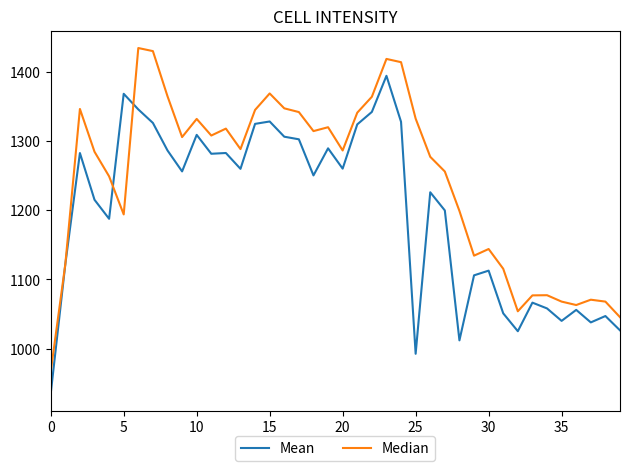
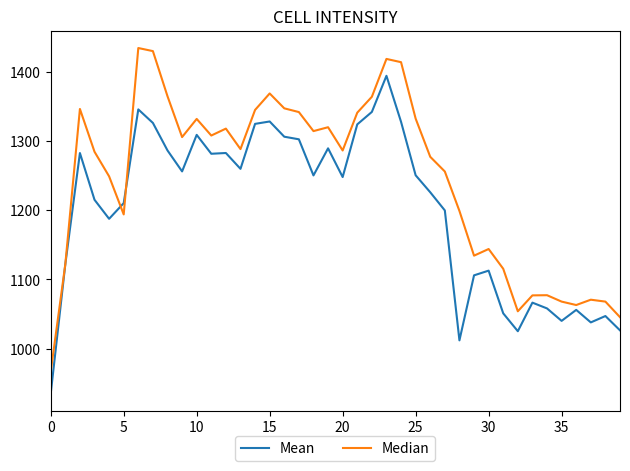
  {
    "Mean": {
      "0": 940,
-     "5": 1370,
+     "5": 1210,
      "10": 1310,
      "15": 1330,
-     "20": 1260,
-     "25": 990,
+     "20": 1250,
+     "25": 1250,
      "30": 1110,
      "35": 1040
    },
    "Median": {
      "0": 970,
      "5": 1190,
      "10": 1330,
      "15": 1370,
      "20": 1290,
      "25": 1330,
      "30": 1140,
      "35": 1070
    }
  }
